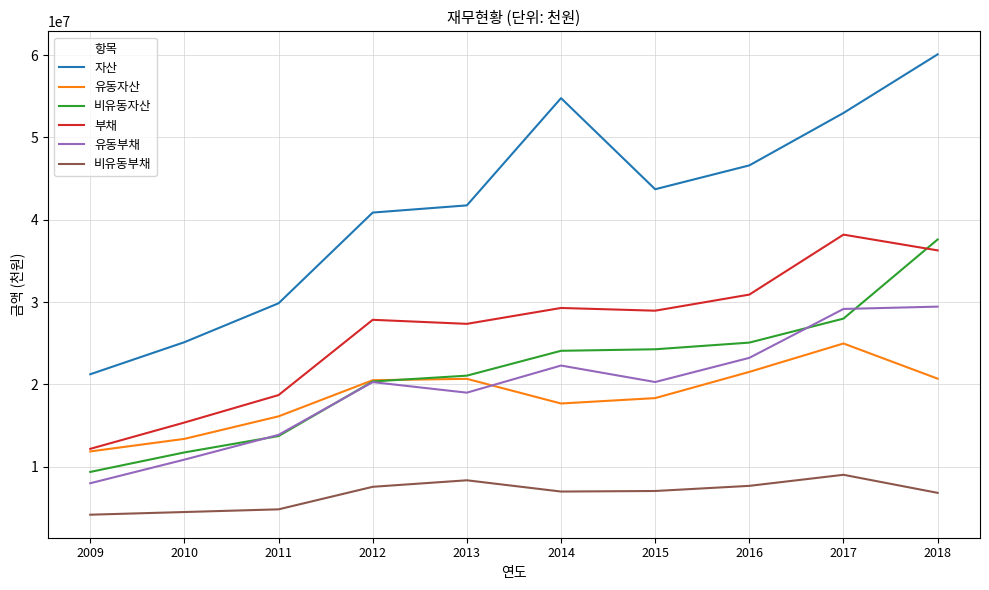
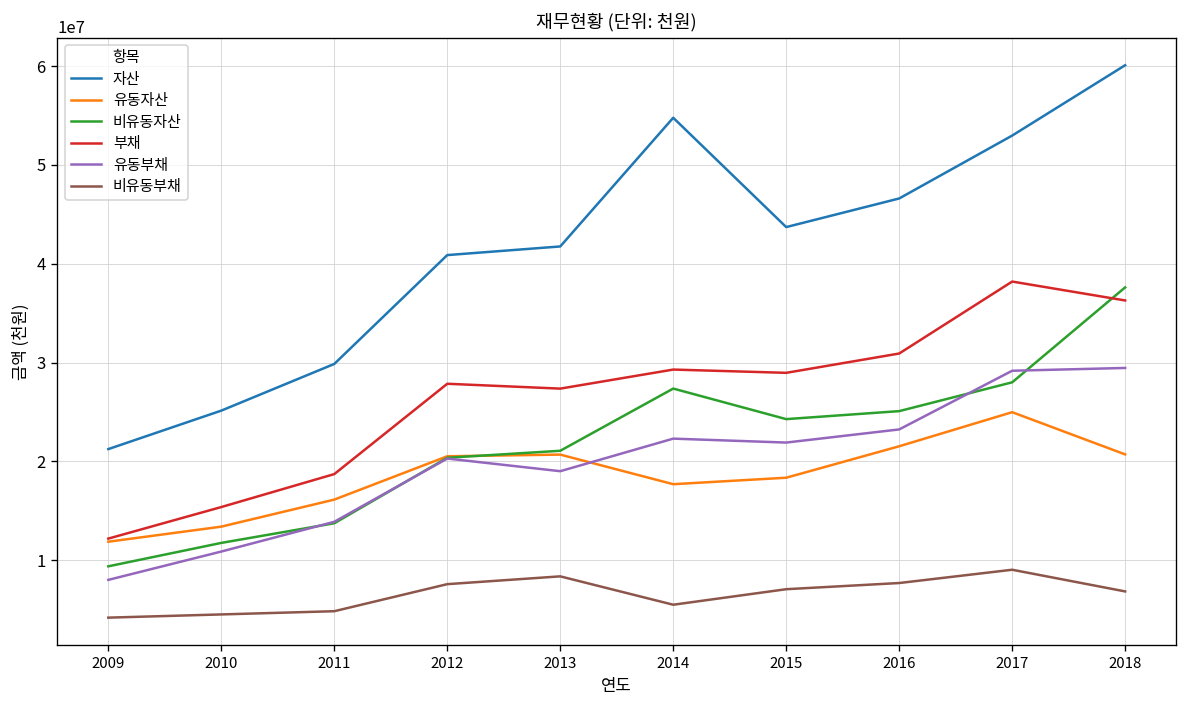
  {
    "자산": {
      "2009": 21000000,
      "2010": 25000000,
      "2011": 30000000,
      "2012": 41000000,
      "2013": 42000000,
      "2014": 55000000,
      "2015": 44000000,
      "2016": 47000000,
      "2017": 53000000,
      "2018": 60000000
    },
    "유동자산": {
      "2009": 12000000,
      "2010": 13000000,
      "2011": 16000000,
      "2013": 21000000,
      "2014": 18000000,
      "2015": 18000000,
      "2016": 22000000,
      "2017": 25000000,
      "2018": 21000000
    },
    "비유동자산": {
      "2009": 9000000,
      "2010": 12000000,
      "2013": 21000000,
-     "2014": 24000000,
+     "2014": 27000000,
      "2015": 24000000,
      "2016": 25000000,
      "2017": 28000000,
      "2018": 38000000
    },
    "부채": {
      "2009": 12000000,
      "2010": 15000000,
      "2011": 19000000,
      "2012": 28000000,
      "2013": 27000000,
      "2014": 29000000,
      "2015": 29000000,
      "2016": 31000000,
      "2017": 38000000,
      "2018": 36000000
    },
    "유동부채": {
      "2009": 8000000,
      "2010": 11000000,
      "2013": 19000000,
      "2014": 22000000,
-     "2015": 20000000,
+     "2015": 22000000,
      "2016": 23000000,
      "2017": 29000000,
      "2018": 29000000
    },
    "비유동부채": {
      "2009": 4000000,
      "2010": 5000000,
      "2011": 5000000,
      "2012": 8000000,
      "2013": 8000000,
-     "2014": 7000000,
+     "2014": 5000000,
      "2015": 7000000,
      "2016": 8000000,
      "2017": 9000000,
      "2018": 7000000
    }
  }
